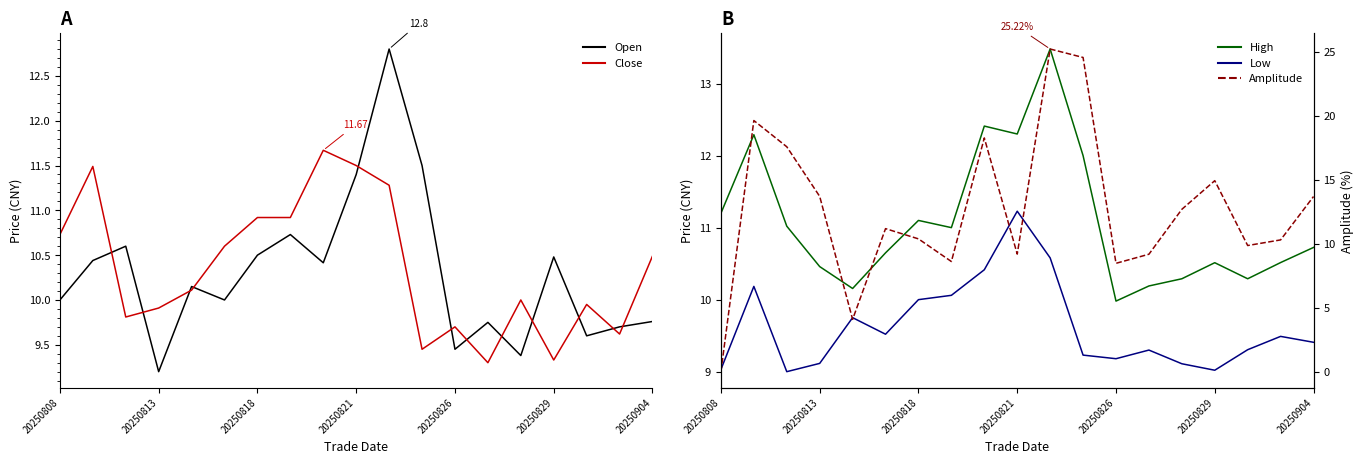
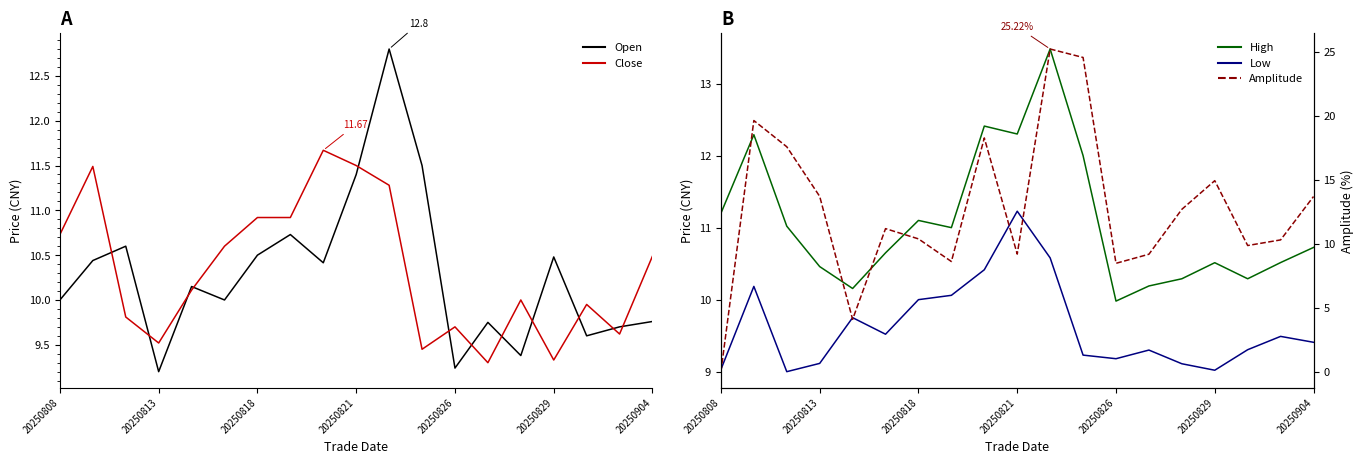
  {
    "A": {
      "Open": {
        "20250808": 10.0,
        "20250813": 9.2,
        "20250818": 10.5,
        "20250821": 11.4,
-       "20250826": 9.5,
+       "20250826": 9.2,
        "20250829": 10.5,
        "20250904": 9.8
      },
      "Close": {
        "20250808": 10.7,
-       "20250813": 9.9,
+       "20250813": 9.5,
        "20250818": 10.9,
        "20250821": 11.5,
        "20250826": 9.7,
        "20250829": 9.3,
        "20250904": 10.5
      }
    }
  }
